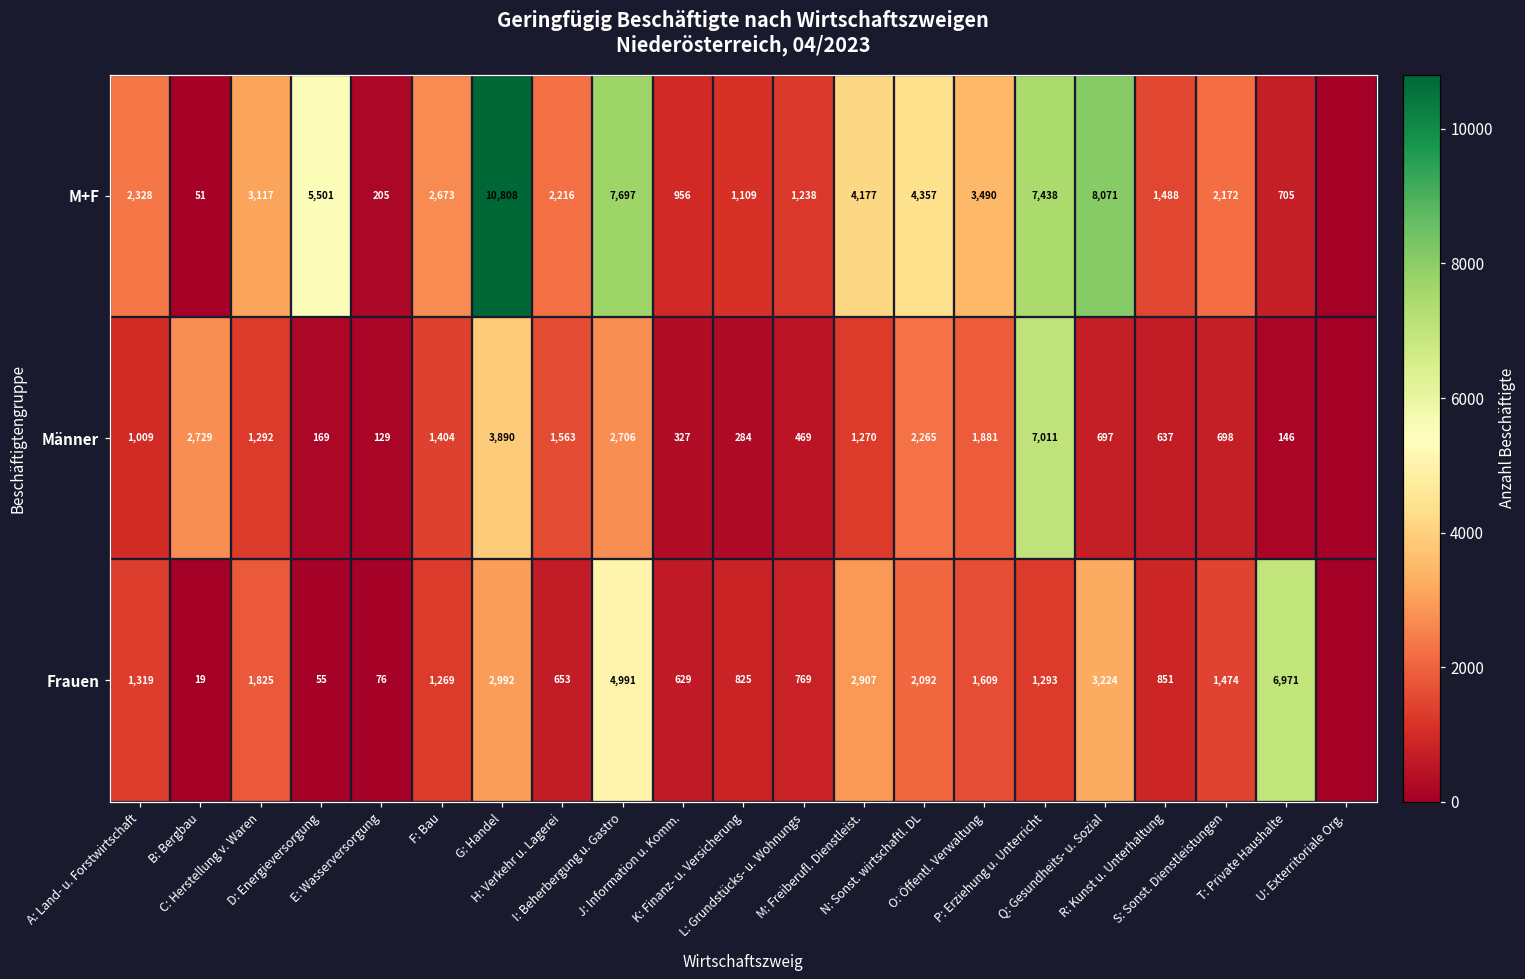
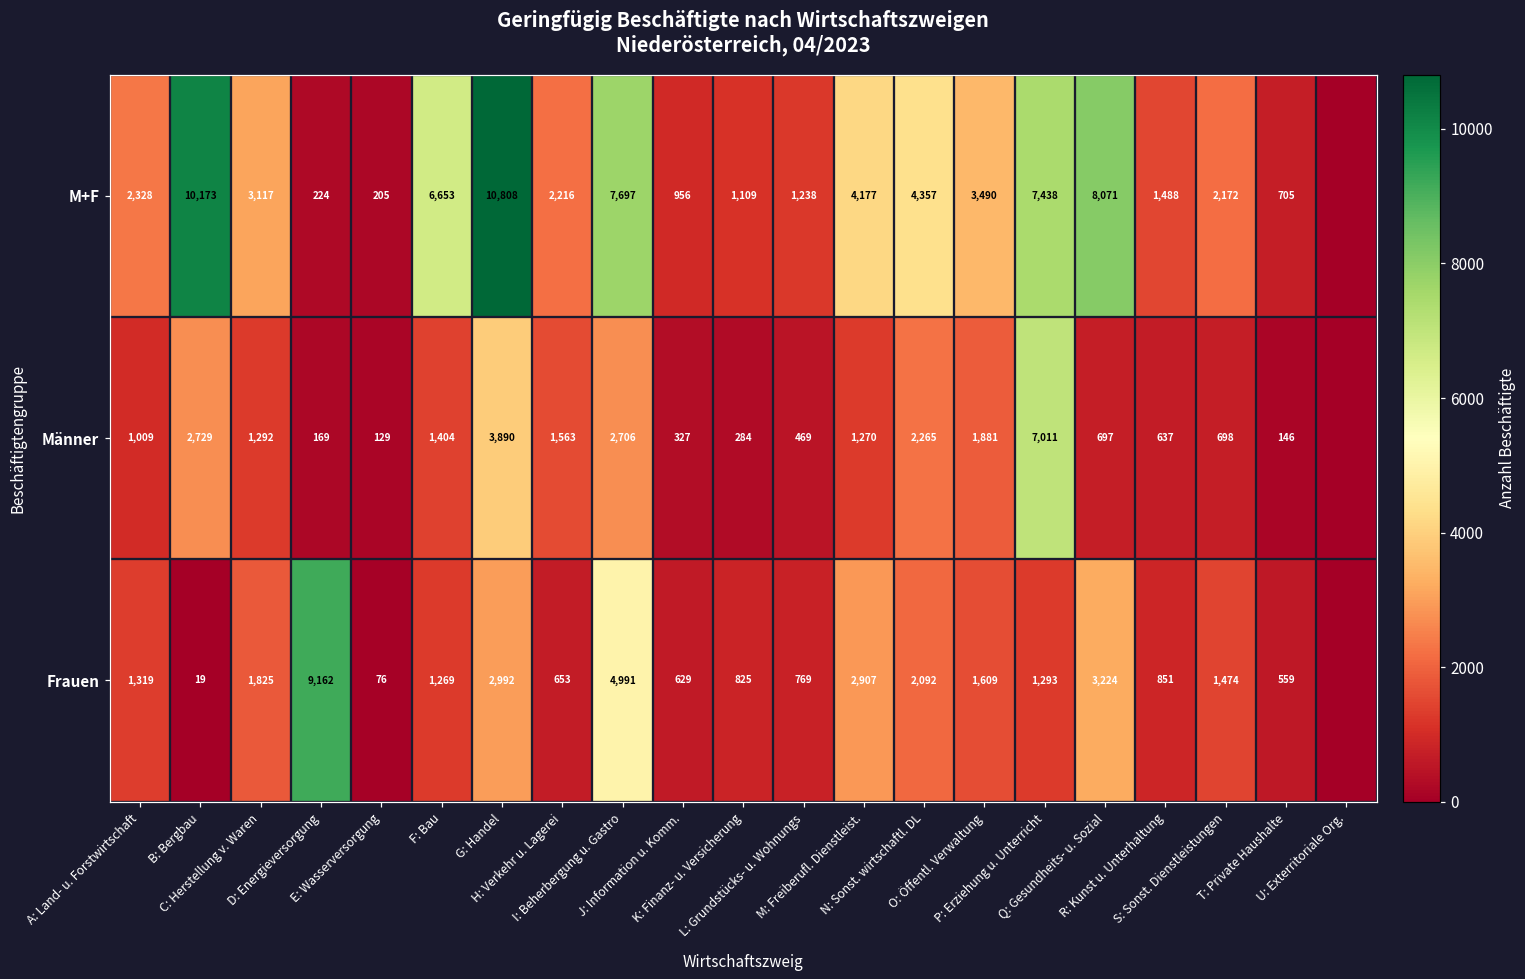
  {
    "M+F": {
      "A: Land- u. Forstwirtschaft": "2,328",
-     "B: Bergbau": "51",
+     "B: Bergbau": "10,173",
      "C: Herstellung v. Waren": "3,117",
-     "D: Energieversorgung": "5,501",
+     "D: Energieversorgung": "224",
      "E: Wasserversorgung": "205",
-     "F: Bau": "2,673",
+     "F: Bau": "6,653",
      "G: Handel": "10,808",
      "H: Verkehr u. Lagerei": "2,216",
      "I: Beherbergung u. Gastro": "7,697",
      "J: Information u. Komm.": "956",
      "K: Finanz- u. Versicherung": "1,109",
      "L: Grundstücks- u. Wohnungs": "1,238",
      "M: Freiberufl. Dienstleist.": "4,177",
      "N: Sonst. wirtschaftl. DL": "4,357",
      "O: Öffentl. Verwaltung": "3,490",
      "P: Erziehung u. Unterricht": "7,438",
      "Q: Gesundheits- u. Sozial": "8,071",
      "R: Kunst u. Unterhaltung": "1,488",
      "S: Sonst. Dienstleistungen": "2,172",
      "T: Private Haushalte": "705"
    },
    "Männer": {
      "A: Land- u. Forstwirtschaft": "1,009",
      "B: Bergbau": "2,729",
      "C: Herstellung v. Waren": "1,292",
      "D: Energieversorgung": "169",
      "E: Wasserversorgung": "129",
      "F: Bau": "1,404",
      "G: Handel": "3,890",
      "H: Verkehr u. Lagerei": "1,563",
      "I: Beherbergung u. Gastro": "2,706",
      "J: Information u. Komm.": "327",
      "K: Finanz- u. Versicherung": "284",
      "L: Grundstücks- u. Wohnungs": "469",
      "M: Freiberufl. Dienstleist.": "1,270",
      "N: Sonst. wirtschaftl. DL": "2,265",
      "O: Öffentl. Verwaltung": "1,881",
      "P: Erziehung u. Unterricht": "7,011",
      "Q: Gesundheits- u. Sozial": "697",
      "R: Kunst u. Unterhaltung": "637",
      "S: Sonst. Dienstleistungen": "698",
      "T: Private Haushalte": "146"
    },
    "Frauen": {
      "A: Land- u. Forstwirtschaft": "1,319",
      "B: Bergbau": "19",
      "C: Herstellung v. Waren": "1,825",
-     "D: Energieversorgung": "55",
+     "D: Energieversorgung": "9,162",
      "E: Wasserversorgung": "76",
      "F: Bau": "1,269",
      "G: Handel": "2,992",
      "H: Verkehr u. Lagerei": "653",
      "I: Beherbergung u. Gastro": "4,991",
      "J: Information u. Komm.": "629",
      "K: Finanz- u. Versicherung": "825",
      "L: Grundstücks- u. Wohnungs": "769",
      "M: Freiberufl. Dienstleist.": "2,907",
      "N: Sonst. wirtschaftl. DL": "2,092",
      "O: Öffentl. Verwaltung": "1,609",
      "P: Erziehung u. Unterricht": "1,293",
      "Q: Gesundheits- u. Sozial": "3,224",
      "R: Kunst u. Unterhaltung": "851",
      "S: Sonst. Dienstleistungen": "1,474",
-     "T: Private Haushalte": "6,971"
+     "T: Private Haushalte": "559"
    }
  }
